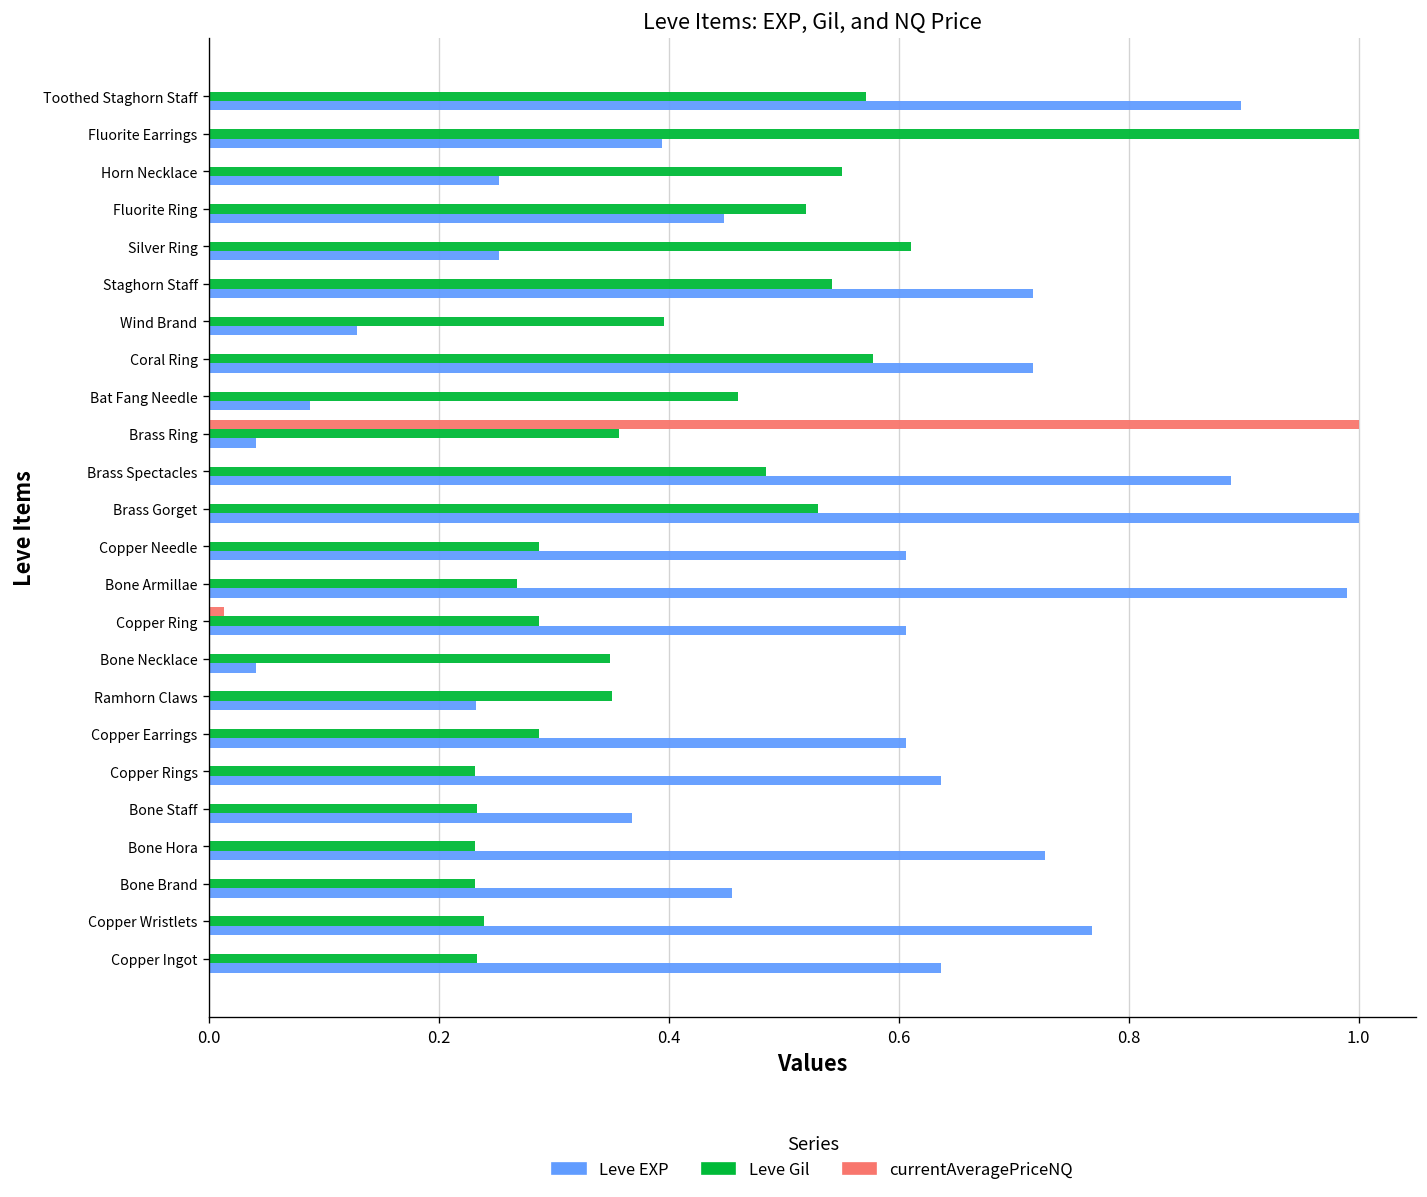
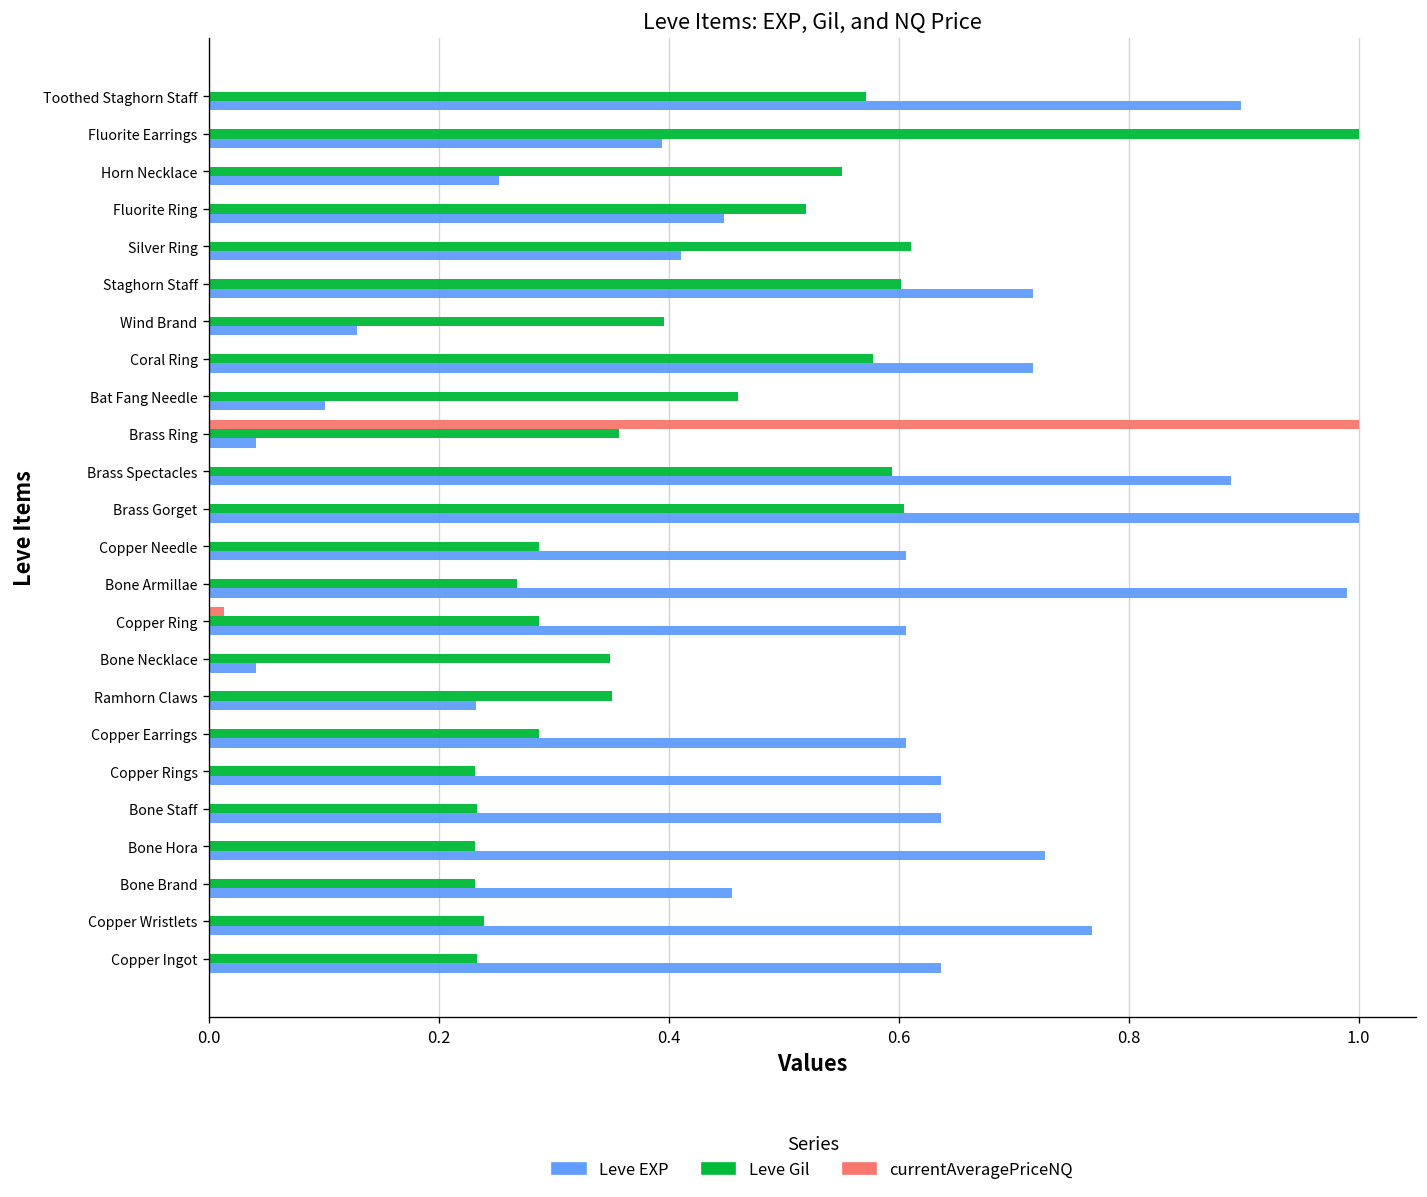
  {
    "Leve EXP": {
      "Toothed Staghorn Staff": 0.90,
      "Fluorite Earrings": 0.39,
      "Horn Necklace": 0.25,
      "Fluorite Ring": 0.45,
-     "Silver Ring": 0.25,
+     "Silver Ring": 0.41,
      "Staghorn Staff": 0.72,
      "Wind Brand": 0.13,
      "Coral Ring": 0.72,
-     "Bat Fang Needle": 0.09,
+     "Bat Fang Needle": 0.10,
      "Brass Ring": 0.04,
      "Brass Spectacles": 0.89,
      "Brass Gorget": 1.00,
      "Copper Needle": 0.61,
      "Bone Armillae": 0.99,
      "Copper Ring": 0.61,
      "Bone Necklace": 0.04,
      "Ramhorn Claws": 0.23,
      "Copper Earrings": 0.61,
      "Copper Rings": 0.64,
-     "Bone Staff": 0.37,
+     "Bone Staff": 0.64,
      "Bone Hora": 0.73,
      "Bone Brand": 0.45,
      "Copper Wristlets": 0.77,
      "Copper Ingot": 0.64
    },
    "Leve Gil": {
      "Toothed Staghorn Staff": 0.57,
      "Fluorite Earrings": 1.00,
      "Horn Necklace": 0.55,
      "Fluorite Ring": 0.52,
      "Silver Ring": 0.61,
-     "Staghorn Staff": 0.54,
+     "Staghorn Staff": 0.60,
      "Wind Brand": 0.40,
      "Coral Ring": 0.58,
      "Bat Fang Needle": 0.46,
      "Brass Ring": 0.36,
-     "Brass Spectacles": 0.48,
-     "Brass Gorget": 0.53,
+     "Brass Spectacles": 0.59,
+     "Brass Gorget": 0.60,
      "Copper Needle": 0.29,
      "Bone Armillae": 0.27,
      "Copper Ring": 0.29,
      "Bone Necklace": 0.35,
      "Ramhorn Claws": 0.35,
      "Copper Earrings": 0.29,
      "Copper Rings": 0.23,
      "Bone Staff": 0.23,
      "Bone Hora": 0.23,
      "Bone Brand": 0.23,
      "Copper Wristlets": 0.24,
      "Copper Ingot": 0.23
    },
    "currentAveragePriceNQ": {
      "Horn Necklace": 0.00,
      "Fluorite Ring": 0.00,
      "Silver Ring": 0.00,
      "Wind Brand": 0.00,
      "Coral Ring": 0.00,
      "Bat Fang Needle": 0.00,
      "Brass Ring": 1.00,
      "Brass Spectacles": 0.00,
      "Brass Gorget": 0.00,
      "Copper Ring": 0.01,
      "Ramhorn Claws": 0.00,
      "Copper Earrings": 0.00,
      "Copper Rings": 0.00,
      "Bone Staff": 0.00,
      "Bone Brand": 0.00
    }
  }
